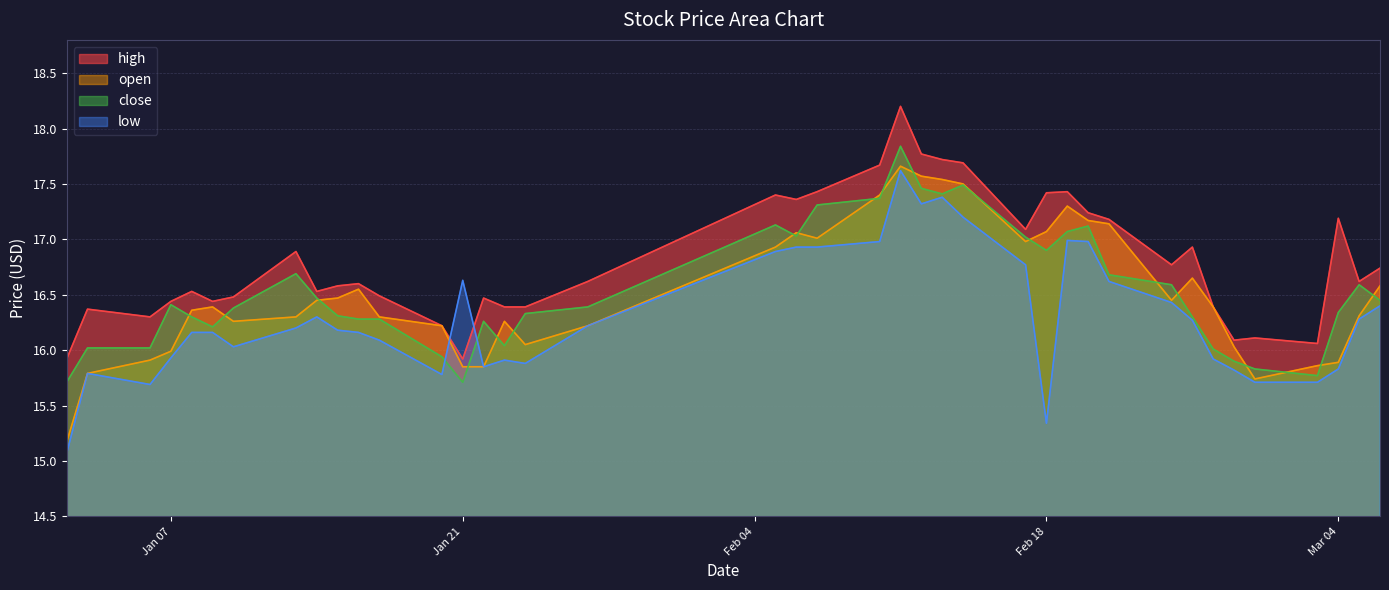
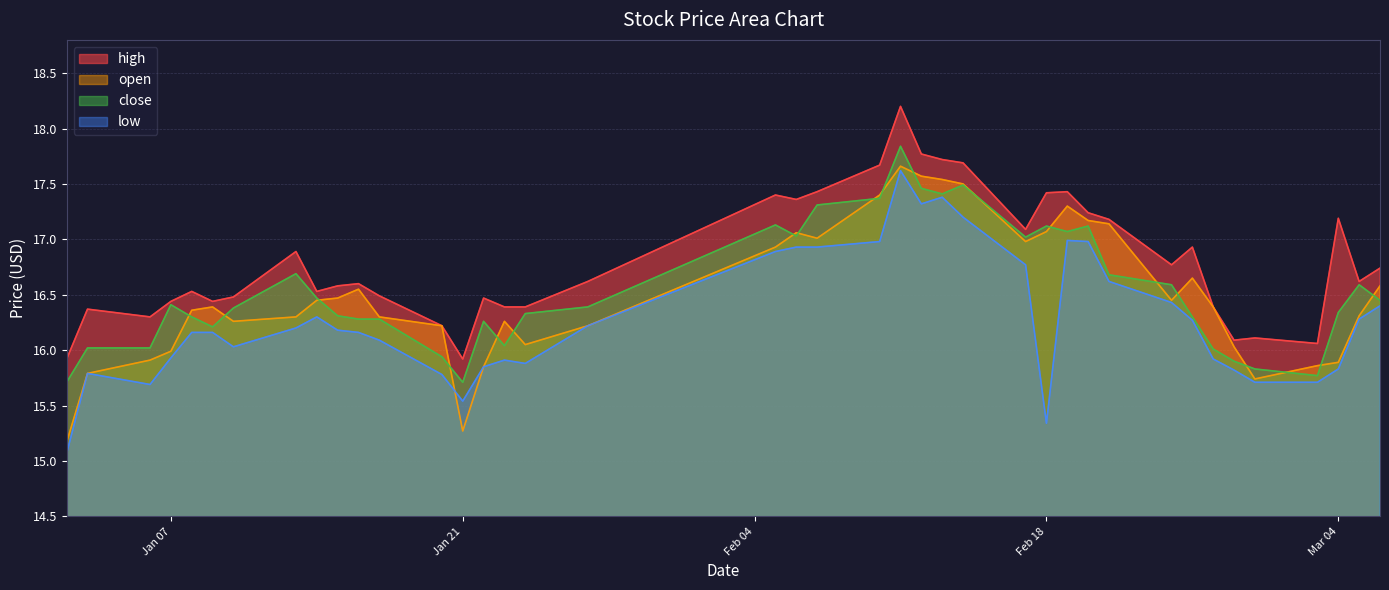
  {
    "high": {
      "Jan 07": 16.44,
      "Jan 21": 15.92,
      "Feb 18": 17.42,
      "Mar 04": 17.19
    },
    "open": {
      "Jan 07": 15.99,
-     "Jan 21": 15.85,
+     "Jan 21": 15.27,
      "Feb 18": 17.07,
      "Mar 04": 15.89
    },
    "close": {
      "Jan 07": 16.41,
      "Jan 21": 15.71,
-     "Feb 18": 16.90,
+     "Feb 18": 17.12,
      "Mar 04": 16.34
    },
    "low": {
      "Jan 07": 15.93,
-     "Jan 21": 16.63,
+     "Jan 21": 15.54,
      "Feb 18": 15.34,
      "Mar 04": 15.83
    }
  }
